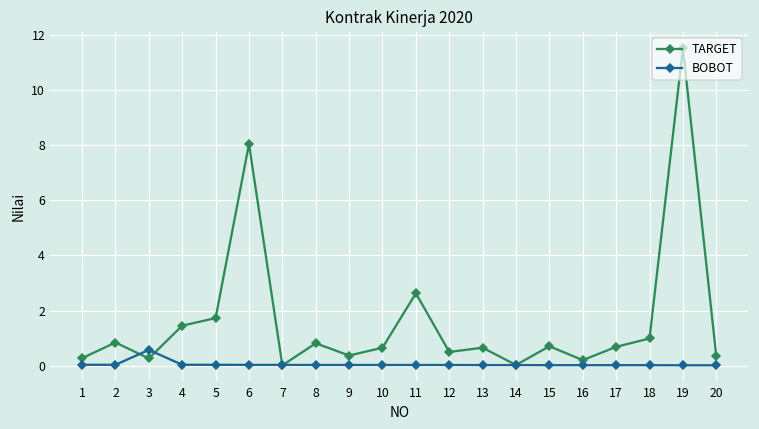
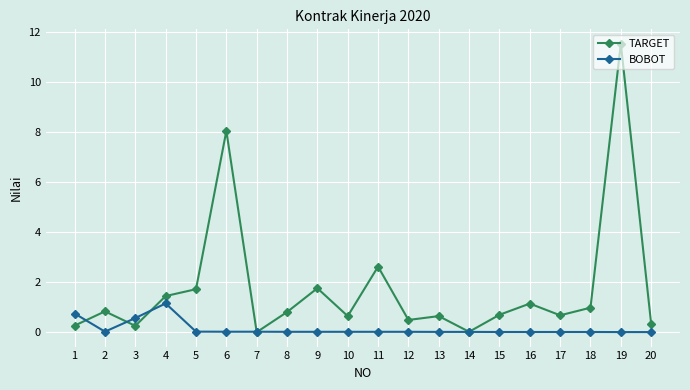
  {
    "TARGET": {
      "1": 0.3,
      "2": 0.8,
      "3": 0.3,
      "4": 1.5,
      "5": 1.7,
      "6": 8.0,
      "8": 0.8,
-     "9": 0.4,
+     "9": 1.8,
      "10": 0.7,
      "11": 2.6,
      "12": 0.5,
      "13": 0.7,
      "15": 0.7,
-     "16": 0.2,
+     "16": 1.2,
      "17": 0.7,
      "18": 1.0,
      "20": 0.3
    },
    "BOBOT": {
-     "1": 0.0,
+     "1": 0.8,
      "2": 0.0,
      "3": 0.6,
-     "4": 0.0,
+     "4": 1.2,
      "5": 0.0,
      "6": 0.0,
      "8": 0.0,
      "9": 0.0,
      "10": 0.0,
      "11": 0.0,
      "12": 0.0,
      "13": 0.0,
      "15": 0.0,
      "16": 0.0,
      "17": 0.0,
      "18": 0.0,
      "19": 0.0,
      "20": 0.0
    }
  }
